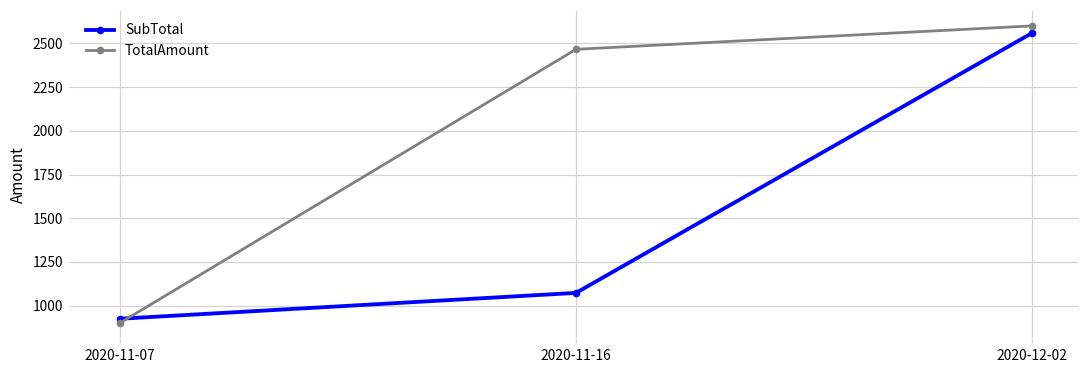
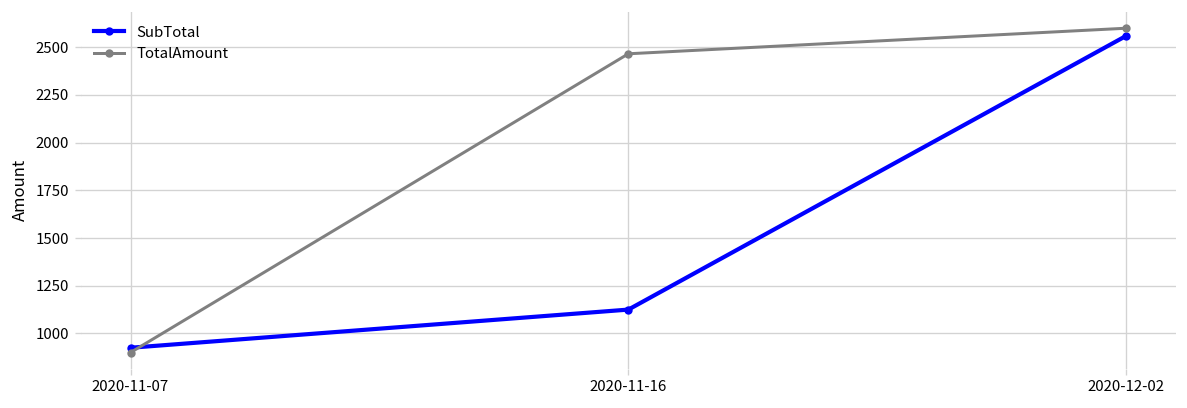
  {
    "SubTotal": {
      "2020-11-07": 930,
-     "2020-11-16": 1070,
+     "2020-11-16": 1130,
      "2020-12-02": 2560
    },
    "TotalAmount": {
      "2020-11-07": 900,
      "2020-11-16": 2470,
      "2020-12-02": 2600
    }
  }
